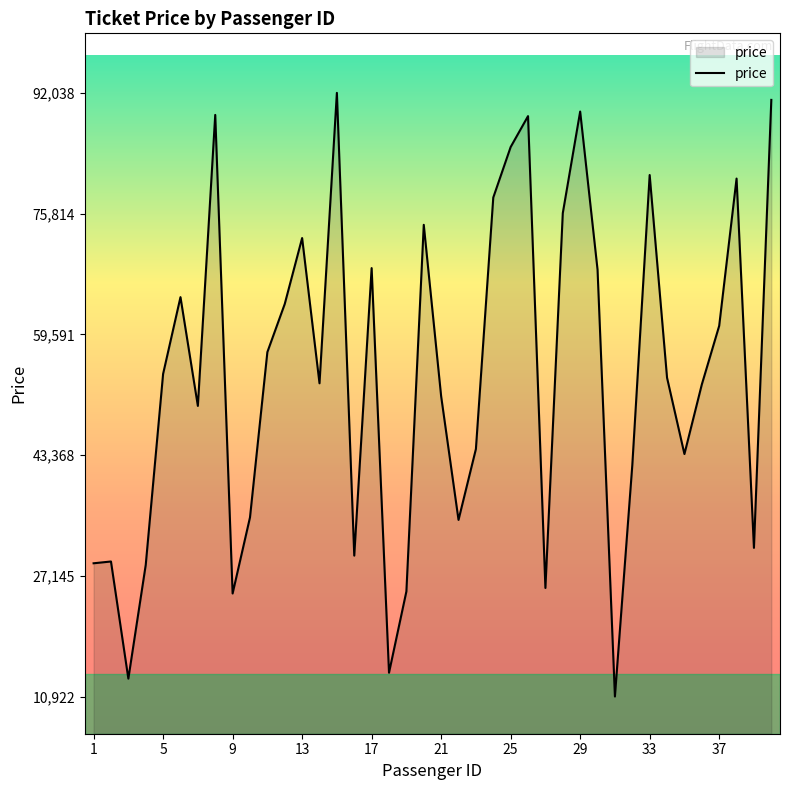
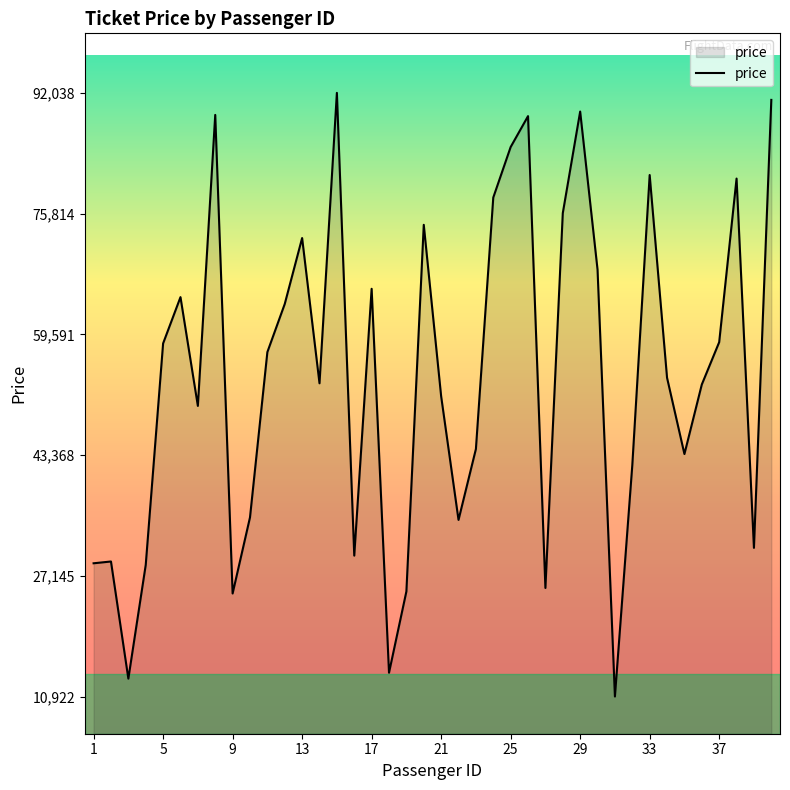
  {
    "1": "29,000",
-   "5": "54,000",
+   "5": "58,000",
    "9": "25,000",
    "13": "73,000",
-   "17": "68,000",
+   "17": "66,000",
    "21": "51,000",
    "25": "85,000",
    "29": "90,000",
    "33": "81,000",
-   "37": "61,000"
+   "37": "59,000"
  }
